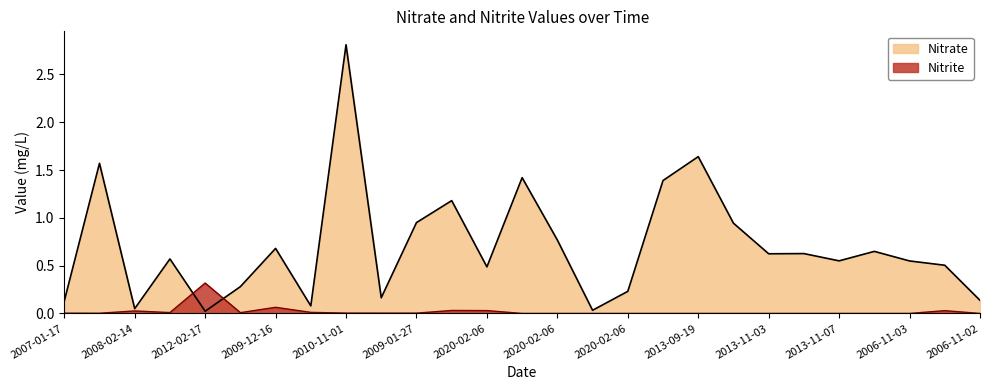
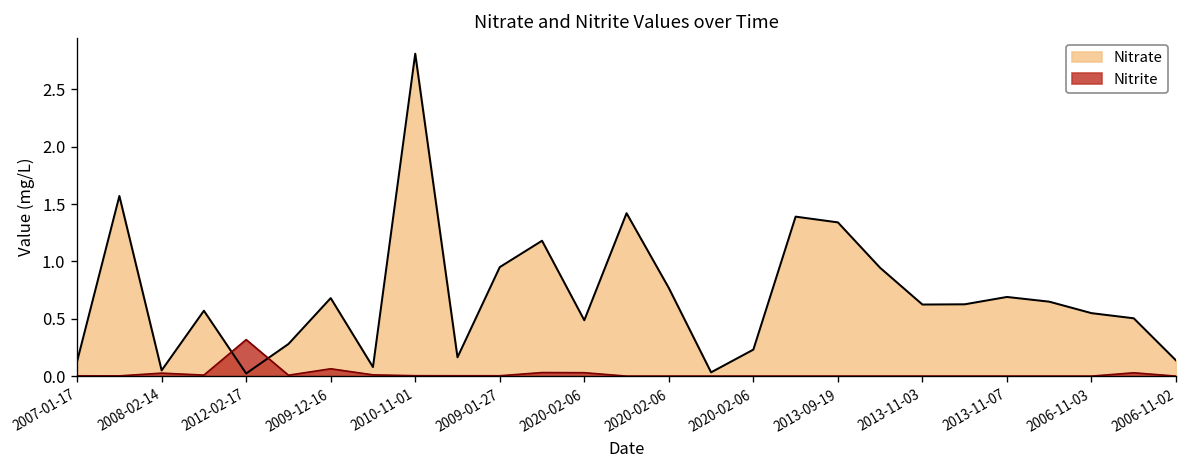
  {
    "Nitrate": {
      "2007-01-17": 0.1,
      "2012-02-17": 0.0,
      "2009-12-16": 0.7,
      "2010-11-01": 2.8,
      "2009-01-27": 1.0,
-     "2013-09-19": 1.6,
-     "2013-11-07": 0.6,
+     "2013-09-19": 1.3,
+     "2013-11-07": 0.7,
      "2006-11-03": 0.5
    },
    "Nitrite": {
      "2007-01-17": 0.0,
      "2012-02-17": 0.3,
      "2009-12-16": 0.1,
      "2010-11-01": 0.0,
      "2009-01-27": 0.0,
      "2013-09-19": 0.0,
      "2013-11-07": 0.0,
      "2006-11-03": 0.0
    }
  }
